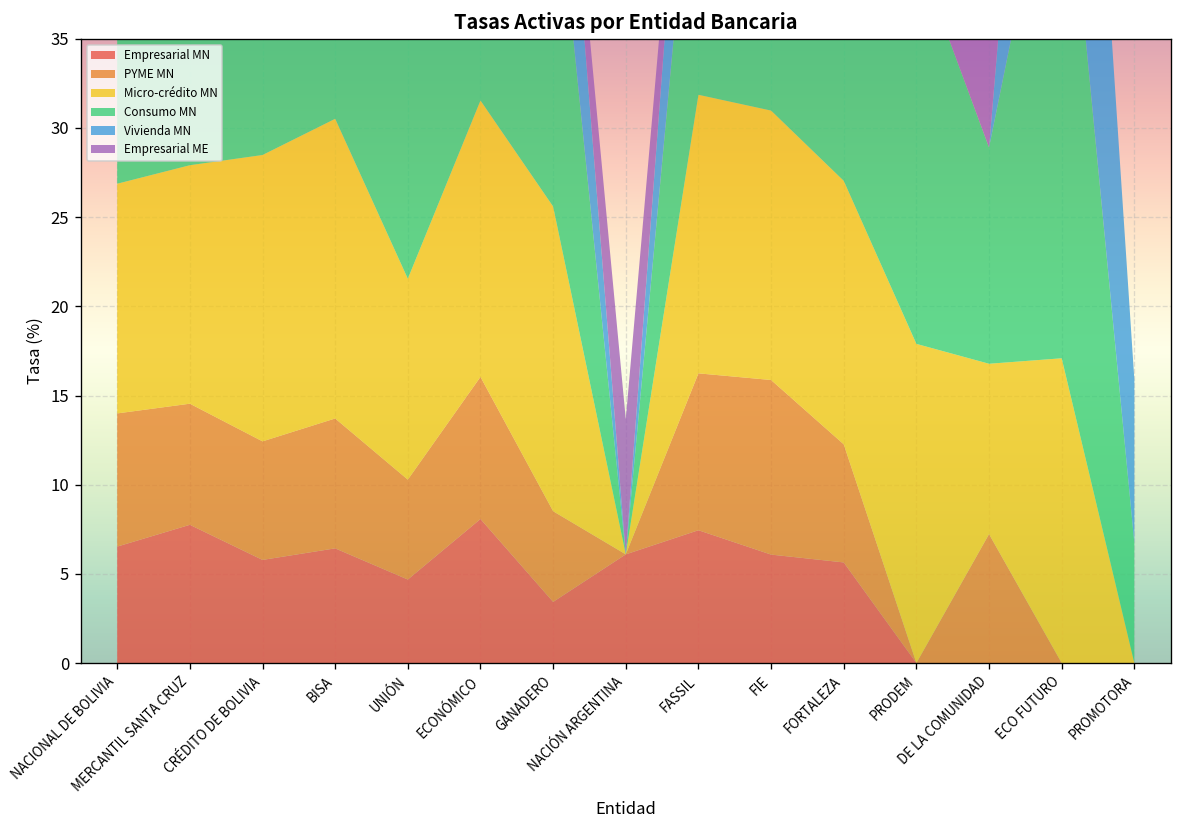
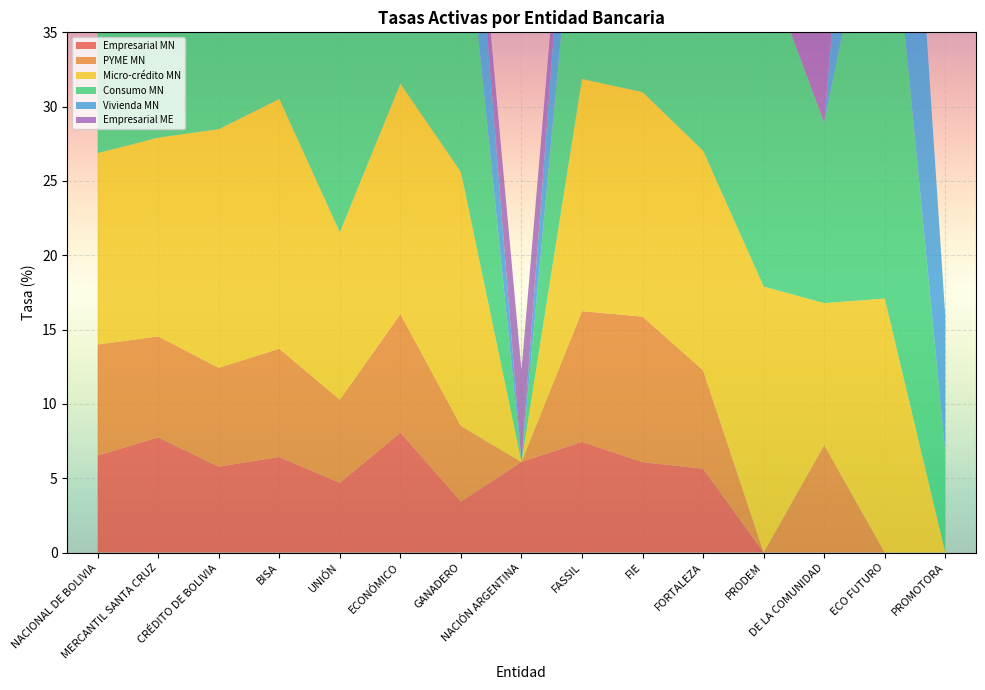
  {
    "Micro-crédito MN": {
      "NACIONAL DE BOLIVIA": 12.9,
      "MERCANTIL SANTA CRUZ": 13.4,
      "CRÉDITO DE BOLIVIA": 16.1,
      "BISA": 16.8,
      "UNIÓN": 11.3,
      "ECONÓMICO": 15.5,
      "GANADERO": 17.1,
      "FASSIL": 15.6,
      "FIE": 15.1,
      "FORTALEZA": 14.8,
      "PRODEM": 17.9,
      "DE LA COMUNIDAD": 9.6,
      "ECO FUTURO": 17.1
    },
    "Consumo MN": {
      "PROMOTORA": 6.7
    },
    "Empresarial ME": {
-     "NACIÓN ARGENTINA": 7.6
+     "NACIÓN ARGENTINA": 6.2
    }
  }
